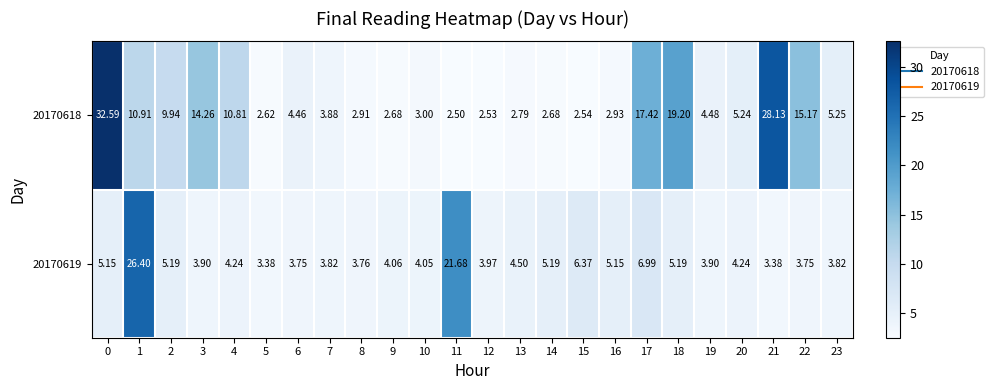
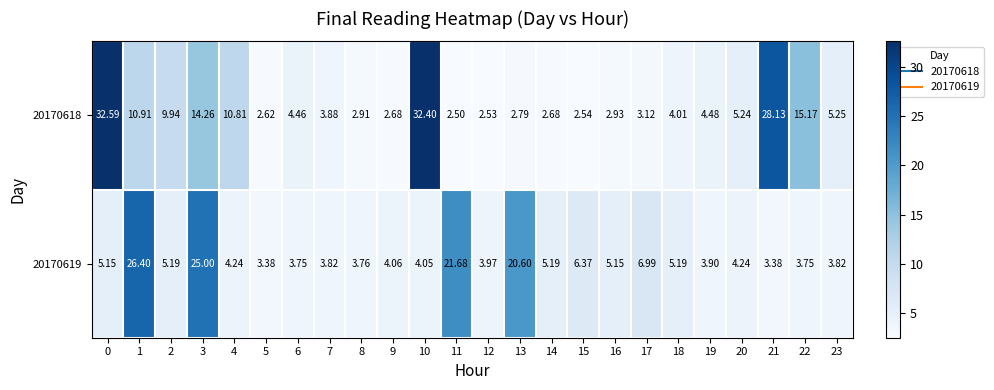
  {
    "20170618": {
      "0": 32.59,
      "1": 10.91,
      "2": 9.94,
      "3": 14.26,
      "4": 10.81,
      "5": 2.62,
      "6": 4.46,
      "7": 3.88,
      "8": 2.91,
      "9": 2.68,
-     "10": 3.00,
+     "10": 32.40,
      "11": 2.50,
      "12": 2.53,
      "13": 2.79,
      "14": 2.68,
      "15": 2.54,
      "16": 2.93,
-     "17": 17.42,
-     "18": 19.20,
+     "17": 3.12,
+     "18": 4.01,
      "19": 4.48,
      "20": 5.24,
      "21": 28.13,
      "22": 15.17,
      "23": 5.25
    },
    "20170619": {
      "0": 5.15,
      "1": 26.40,
      "2": 5.19,
-     "3": 3.90,
+     "3": 25.00,
      "4": 4.24,
      "5": 3.38,
      "6": 3.75,
      "7": 3.82,
      "8": 3.76,
      "9": 4.06,
      "10": 4.05,
      "11": 21.68,
      "12": 3.97,
-     "13": 4.50,
+     "13": 20.60,
      "14": 5.19,
      "15": 6.37,
      "16": 5.15,
      "17": 6.99,
      "18": 5.19,
      "19": 3.90,
      "20": 4.24,
      "21": 3.38,
      "22": 3.75,
      "23": 3.82
    }
  }
